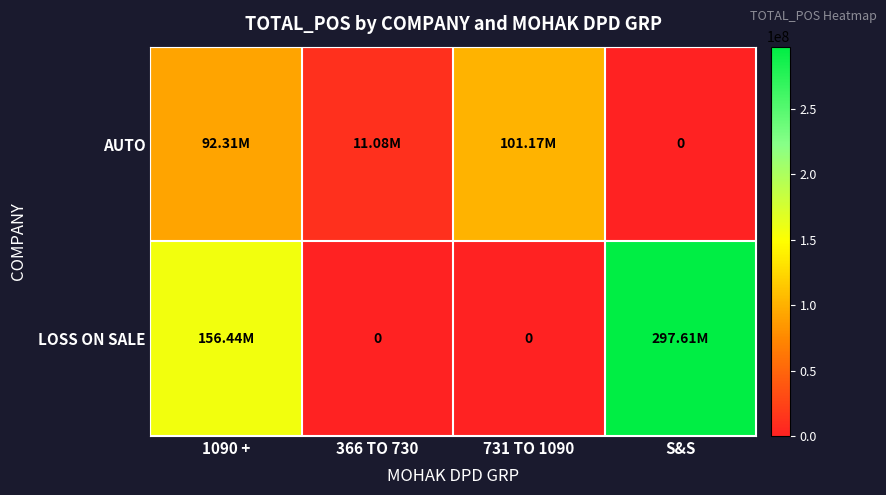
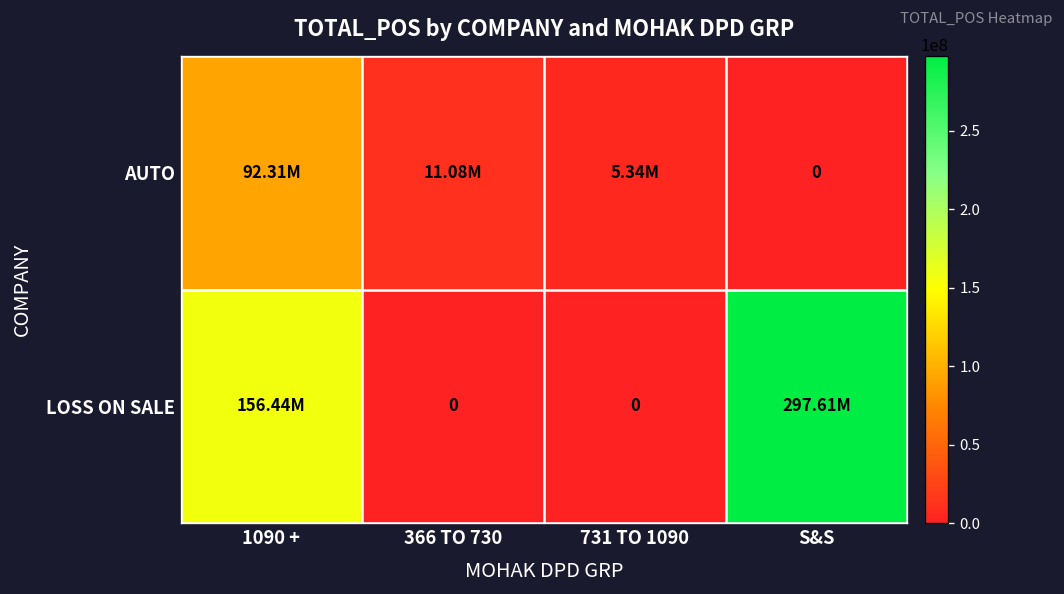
  {
    "AUTO": {
      "1090 +": "92.31M",
      "366 TO 730": "11.08M",
-     "731 TO 1090": "101.17M",
+     "731 TO 1090": "5.34M",
      "S&S": "0"
    },
    "LOSS ON SALE": {
      "1090 +": "156.44M",
      "366 TO 730": "0",
      "731 TO 1090": "0",
      "S&S": "297.61M"
    }
  }
